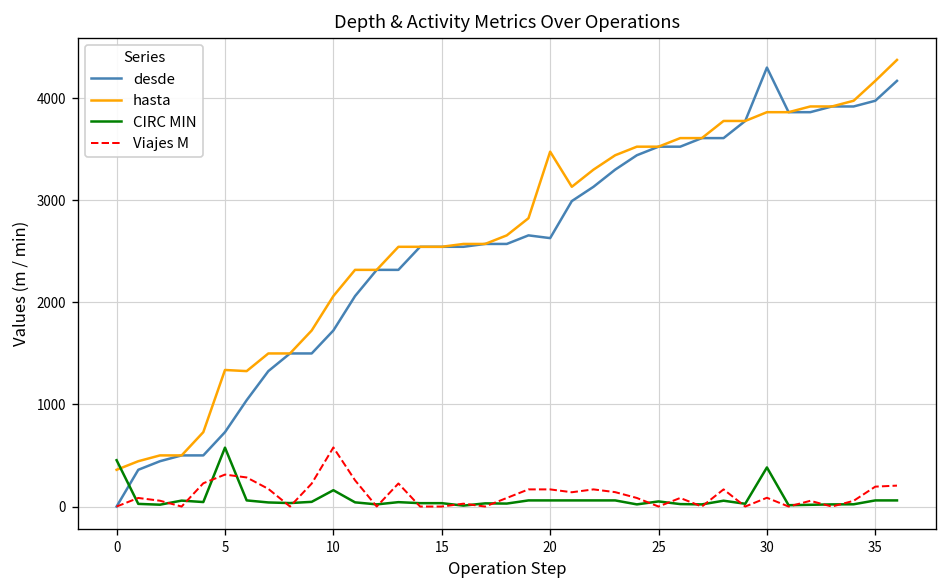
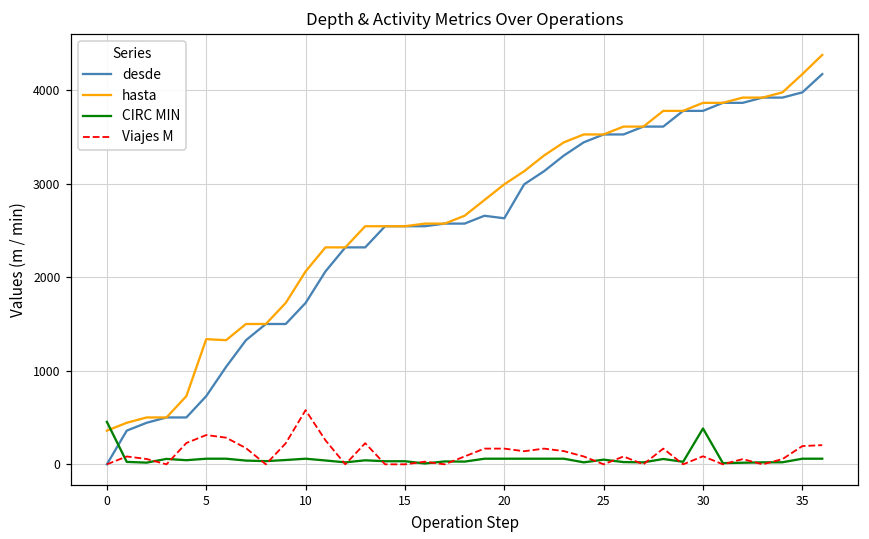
  {
    "desde": {
      "5": 700,
      "10": 1700,
      "20": 2600,
-     "30": 4300,
+     "30": 3800,
      "35": 4000
    },
    "hasta": {
      "0": 400,
      "5": 1300,
      "10": 2100,
-     "20": 3500,
+     "20": 3000,
      "30": 3900,
      "35": 4200
    },
    "CIRC MIN": {
      "0": 500,
-     "5": 600,
-     "10": 200,
+     "5": 100,
+     "10": 100,
      "15": 0,
      "20": 100,
      "25": 100,
      "30": 400,
      "35": 100
    },
    "Viajes M": {
      "5": 300,
      "10": 600,
      "15": 0,
      "20": 200,
      "25": 0,
      "30": 100,
      "35": 200
    }
  }
